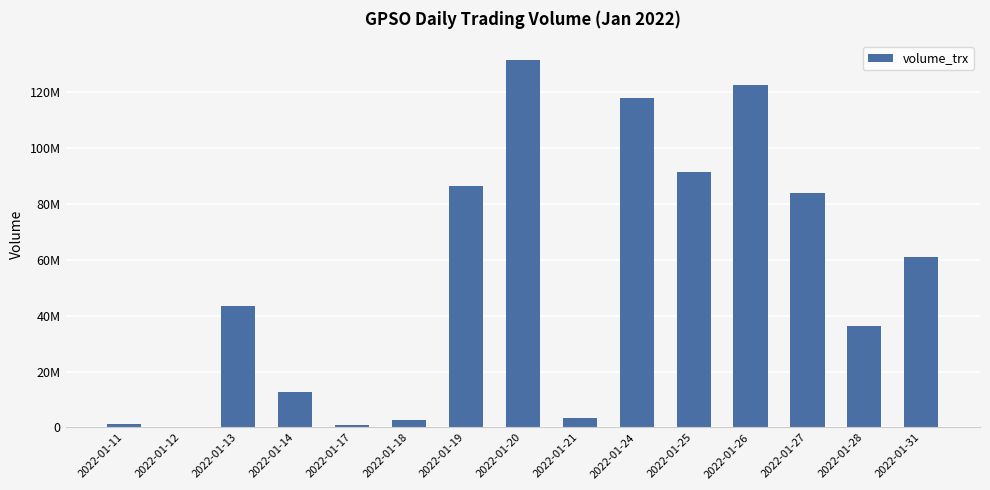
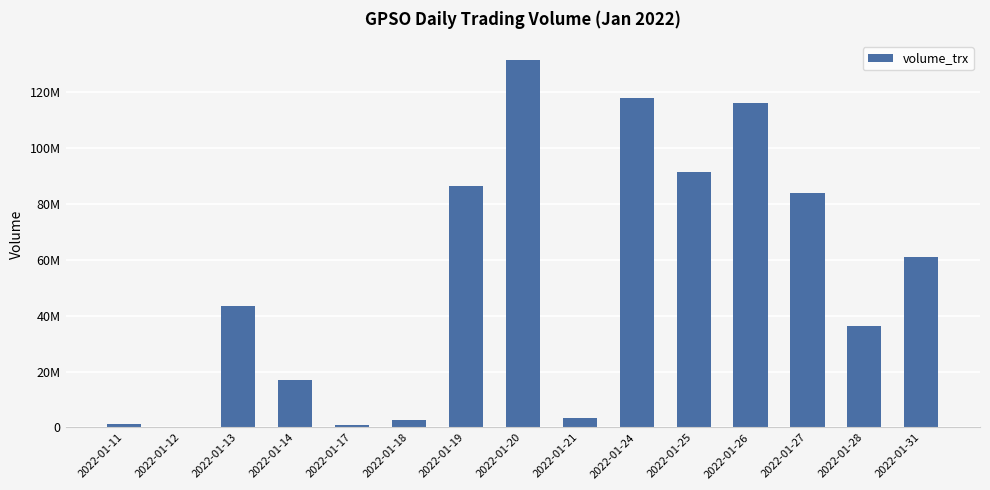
  {
    "2022-01-11": 1000000,
    "2022-01-13": 43000000,
-   "2022-01-14": 13000000,
+   "2022-01-14": 17000000,
    "2022-01-18": 3000000,
    "2022-01-19": 86000000,
    "2022-01-20": 132000000,
    "2022-01-21": 3000000,
    "2022-01-24": 118000000,
    "2022-01-25": 92000000,
-   "2022-01-26": 122000000,
+   "2022-01-26": 116000000,
    "2022-01-27": 84000000,
    "2022-01-28": 36000000,
    "2022-01-31": 61000000
  }
